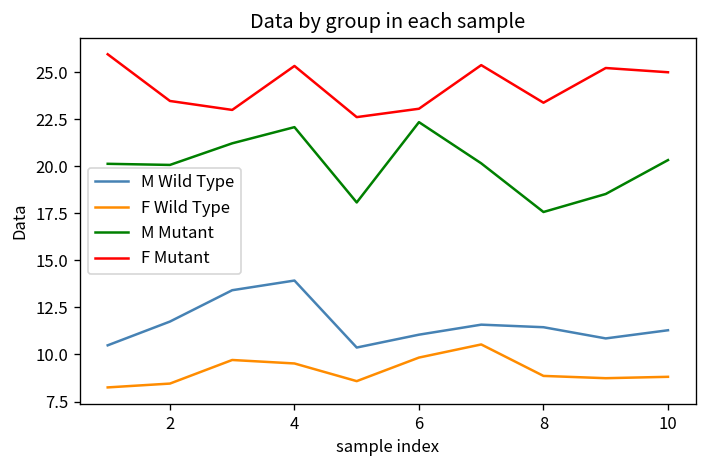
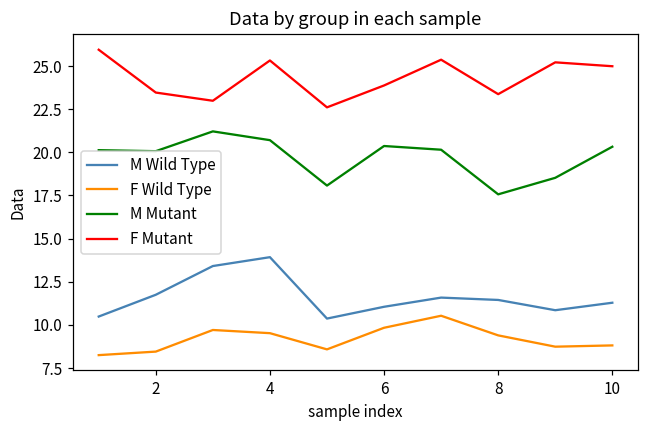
  {
    "M Wild Type": {
      "2": 11.7,
      "4": 13.9,
      "6": 11.1,
      "8": 11.4,
      "10": 11.3
    },
    "F Wild Type": {
      "2": 8.5,
      "4": 9.5,
      "6": 9.8,
-     "8": 8.9,
+     "8": 9.4,
      "10": 8.8
    },
    "M Mutant": {
      "2": 20.1,
-     "4": 22.1,
-     "6": 22.3,
+     "4": 20.7,
+     "6": 20.4,
      "8": 17.6,
      "10": 20.3
    },
    "F Mutant": {
      "2": 23.5,
      "4": 25.3,
-     "6": 23.1,
+     "6": 23.9,
      "8": 23.4,
      "10": 25.0
    }
  }
